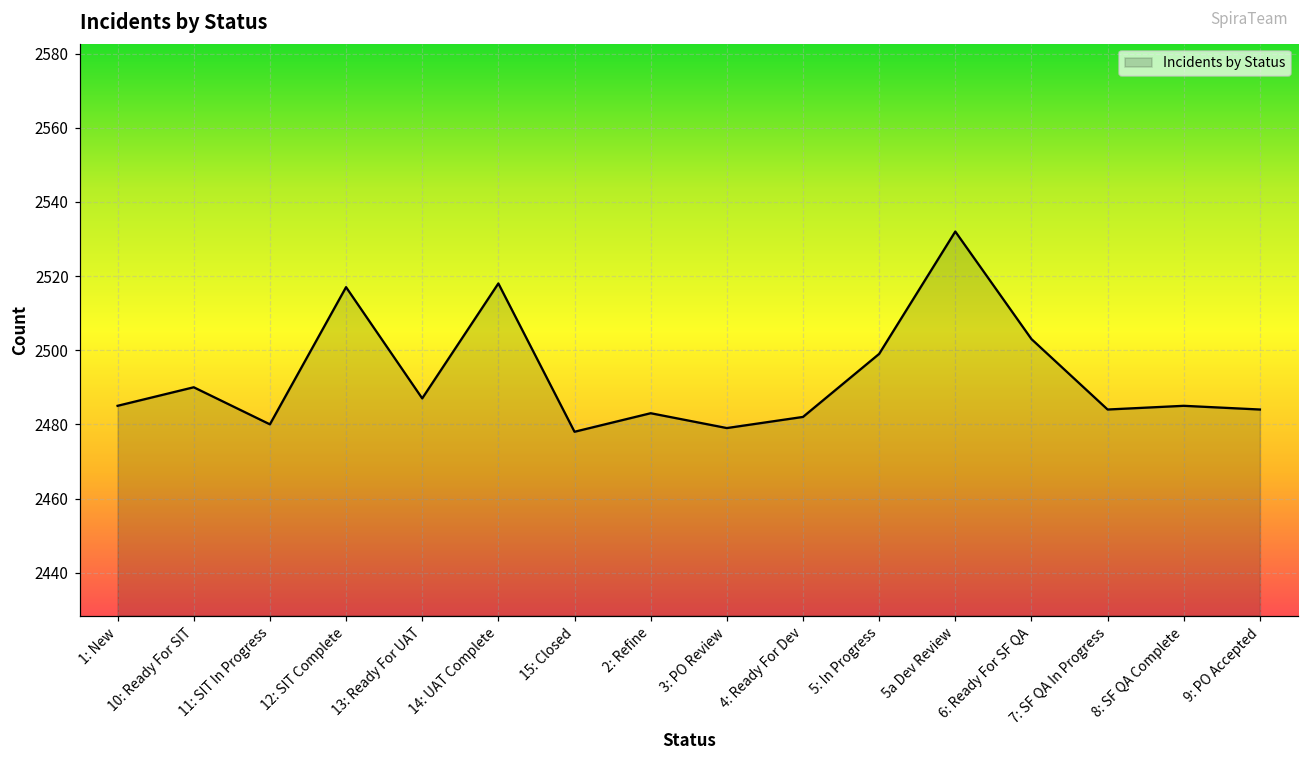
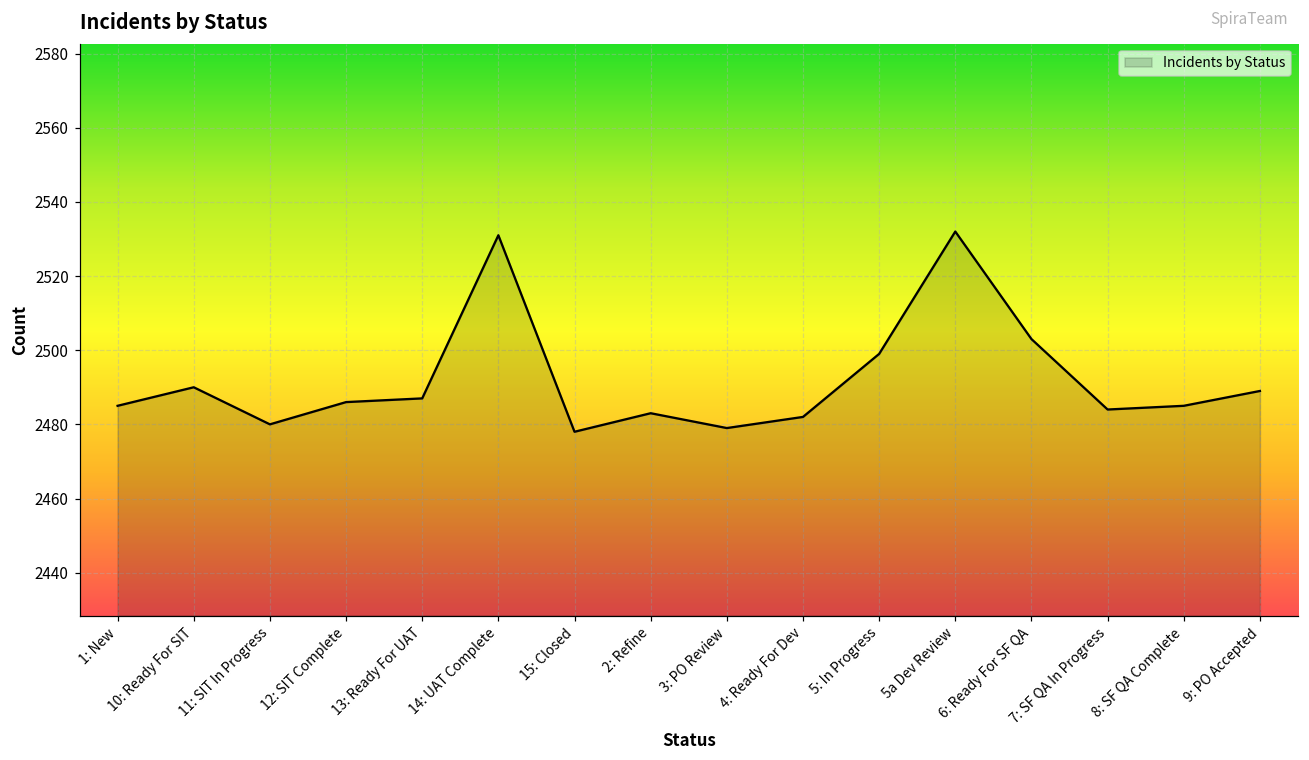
  {
    "1: New": 2485,
    "10: Ready For SIT": 2490,
    "11: SIT In Progress": 2480,
-   "12: SIT Complete": 2517,
+   "12: SIT Complete": 2486,
    "13: Ready For UAT": 2487,
-   "14: UAT Complete": 2518,
+   "14: UAT Complete": 2531,
    "15: Closed": 2478,
    "2: Refine": 2483,
    "3: PO Review": 2479,
    "4: Ready For Dev": 2482,
    "5: In Progress": 2499,
    "5a Dev Review": 2532,
    "6: Ready For SF QA": 2503,
    "7: SF QA In Progress": 2484,
    "8: SF QA Complete": 2485,
-   "9: PO Accepted": 2484
+   "9: PO Accepted": 2489
  }
